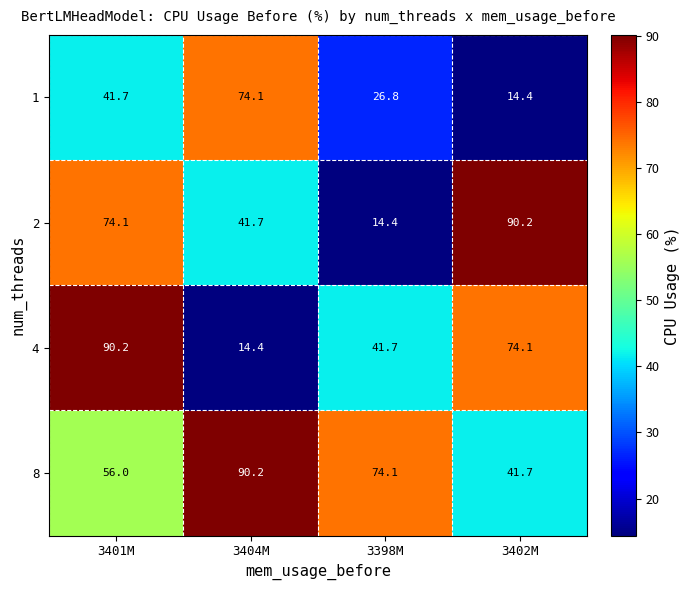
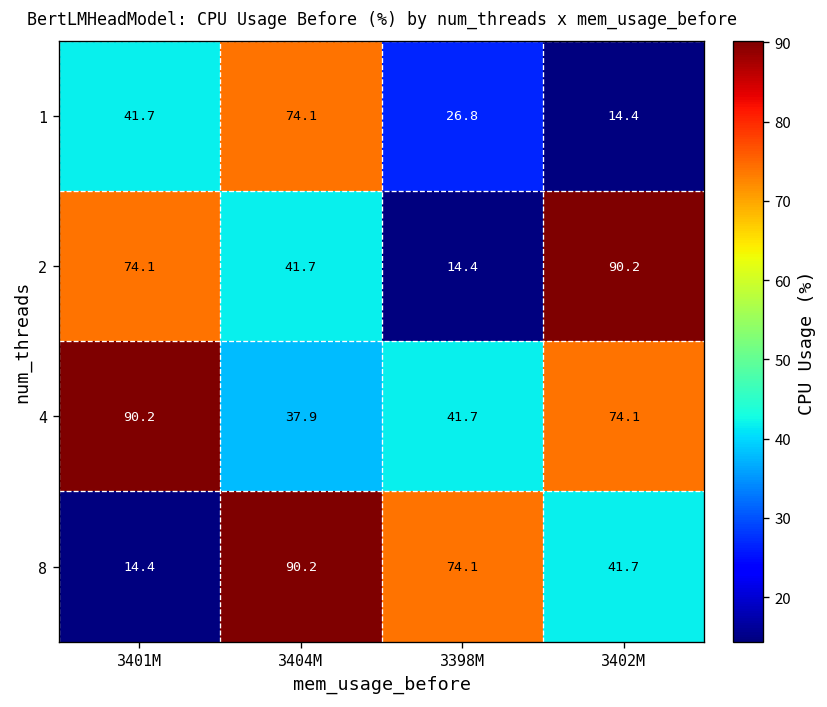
  {
    "1": {
      "3401M": 41.7,
      "3404M": 74.1,
      "3398M": 26.8,
      "3402M": 14.4
    },
    "2": {
      "3401M": 74.1,
      "3404M": 41.7,
      "3398M": 14.4,
      "3402M": 90.2
    },
    "4": {
      "3401M": 90.2,
-     "3404M": 14.4,
+     "3404M": 37.9,
      "3398M": 41.7,
      "3402M": 74.1
    },
    "8": {
-     "3401M": 56.0,
+     "3401M": 14.4,
      "3404M": 90.2,
      "3398M": 74.1,
      "3402M": 41.7
    }
  }
